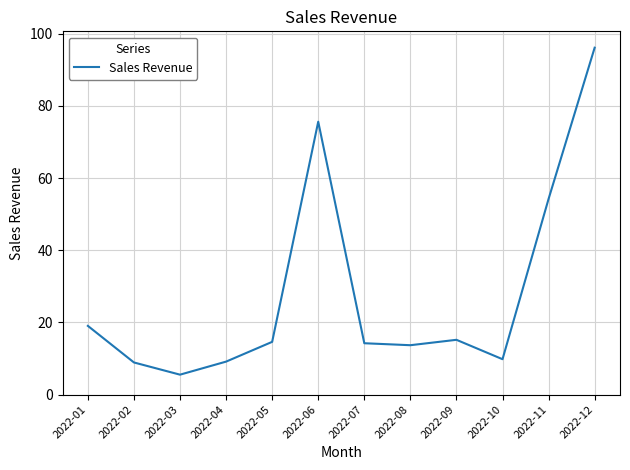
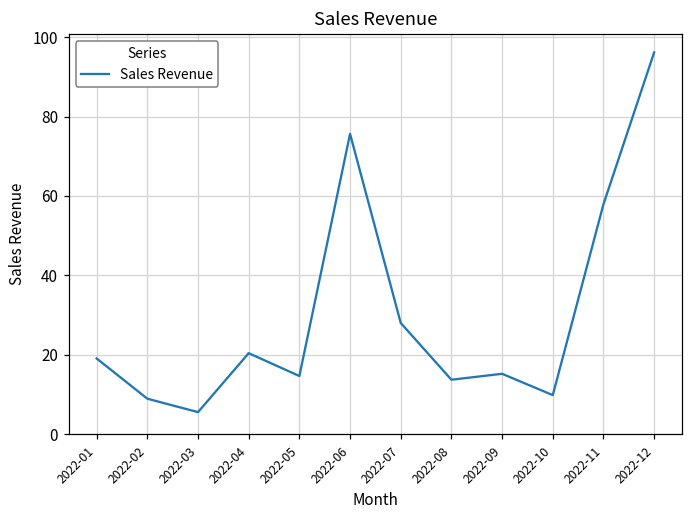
  {
    "2022-01": 19,
    "2022-02": 9,
    "2022-03": 6,
-   "2022-04": 9,
+   "2022-04": 20,
    "2022-05": 15,
    "2022-06": 76,
-   "2022-07": 14,
+   "2022-07": 28,
    "2022-08": 14,
    "2022-09": 15,
    "2022-10": 10,
-   "2022-11": 54,
+   "2022-11": 58,
    "2022-12": 96
  }
